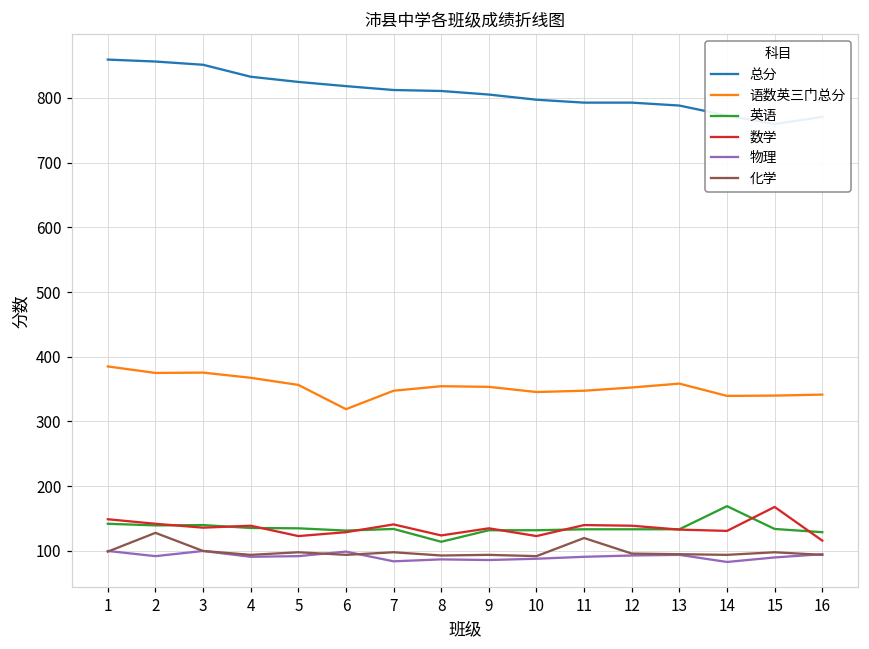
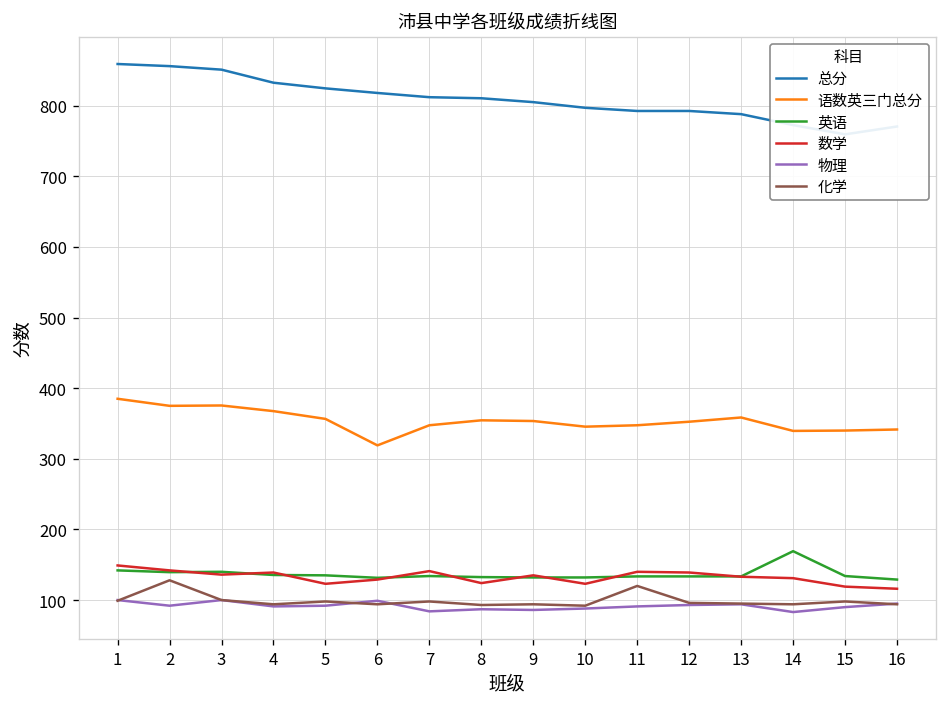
  {
    "总分": {
      "1": 860,
      "2": 860,
      "3": 850,
      "4": 830,
      "5": 820,
      "6": 820,
      "7": 810,
      "8": 810,
      "9": 810,
      "10": 800,
      "11": 790,
      "12": 790,
      "13": 790
    },
    "语数英三门总分": {
      "1": 390,
      "2": 380,
      "3": 380,
      "4": 370,
      "5": 360,
      "6": 320,
      "7": 350,
      "8": 350,
      "9": 350,
      "10": 350,
      "11": 350,
      "12": 350,
      "13": 360,
      "14": 340,
      "15": 340,
      "16": 340
    },
    "英语": {
      "1": 140,
      "5": 140,
      "7": 130,
-     "8": 110,
+     "8": 130,
      "10": 130,
      "11": 130,
      "12": 130,
      "14": 170,
      "15": 130,
      "16": 130
    },
    "数学": {
      "1": 150,
      "5": 120,
      "7": 140,
      "8": 120,
      "10": 120,
      "11": 140,
      "12": 140,
      "14": 130,
-     "15": 170,
+     "15": 120,
      "16": 120
    },
    "物理": {
      "2": 90,
      "5": 90,
      "6": 100,
      "7": 80,
      "8": 90,
      "9": 90,
      "11": 90,
      "14": 80,
      "15": 90
    },
    "化学": {
      "2": 130,
      "5": 100,
      "6": 90,
      "7": 100,
      "8": 90,
      "9": 90,
      "11": 120,
      "14": 90,
      "15": 100
    }
  }
